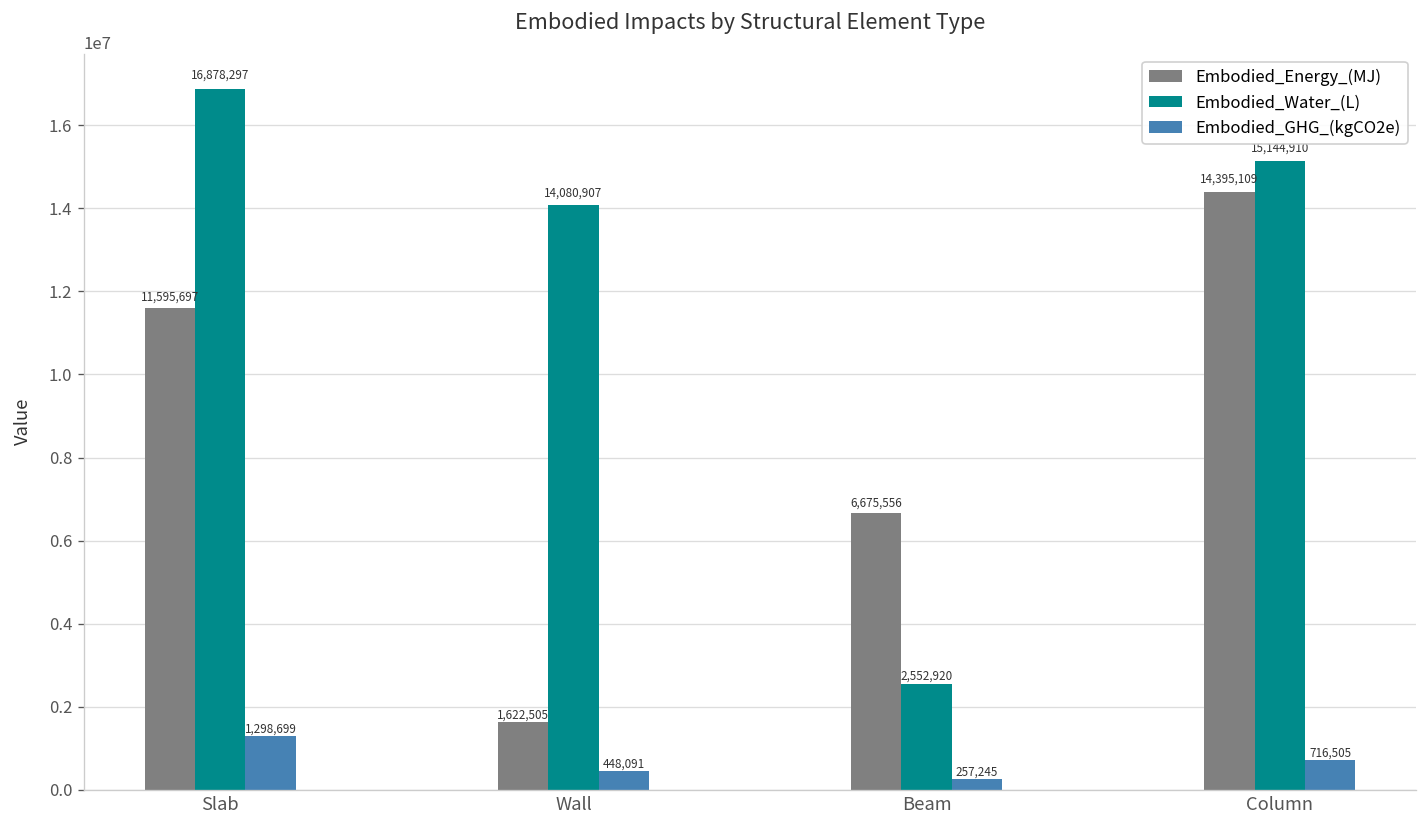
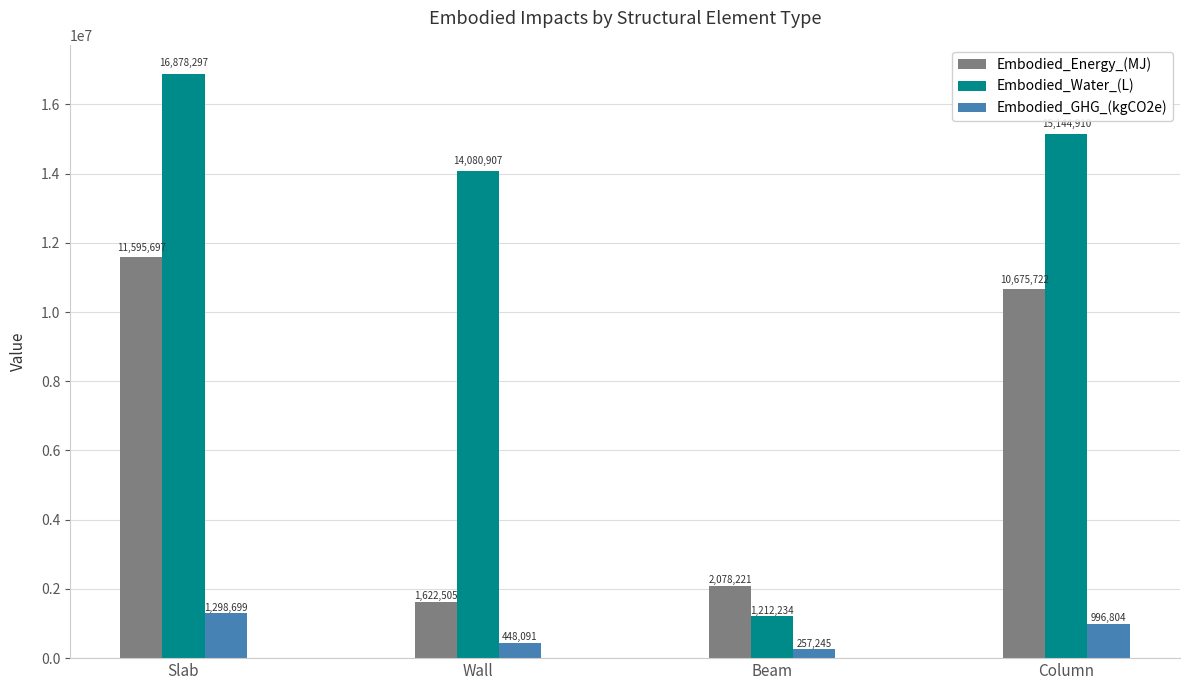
  {
    "Embodied_Energy_(MJ)": {
      "Slab": "11,595,697",
      "Wall": "1,622,505",
-     "Beam": "6,675,556",
-     "Column": "14,395,109"
+     "Beam": "2,078,221",
+     "Column": "10,675,722"
    },
    "Embodied_Water_(L)": {
      "Slab": "16,878,297",
      "Wall": "14,080,907",
-     "Beam": "2,552,920"
+     "Beam": "1,212,234"
    },
    "Embodied_GHG_(kgCO2e)": {
      "Slab": "1,298,699",
      "Wall": "448,091",
      "Beam": "257,245",
-     "Column": "716,505"
+     "Column": "996,804"
    }
  }
